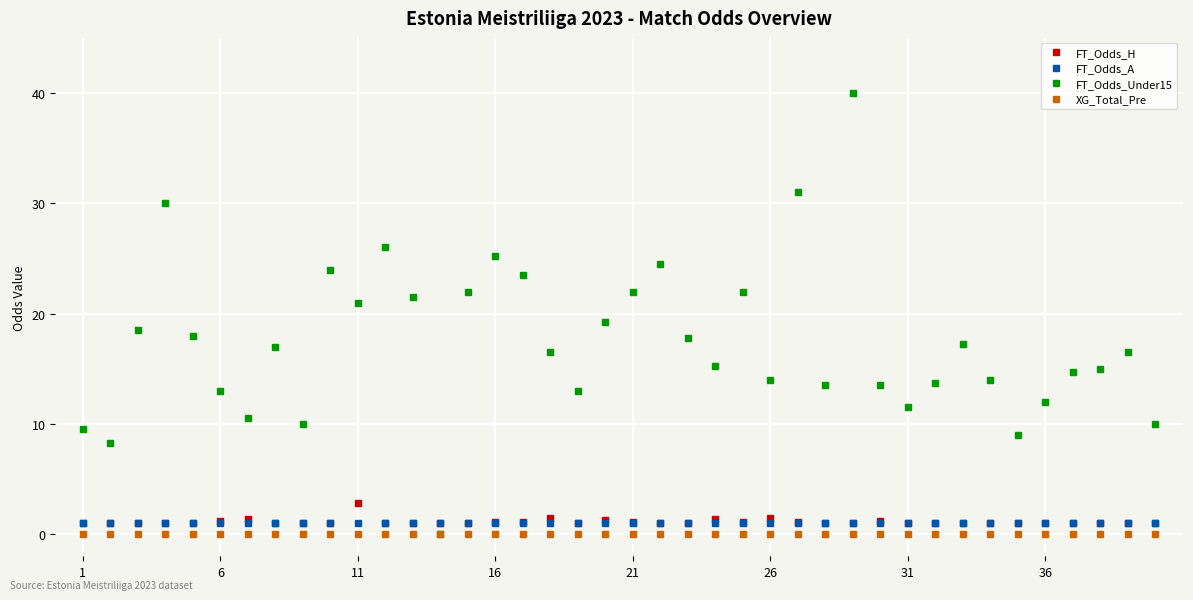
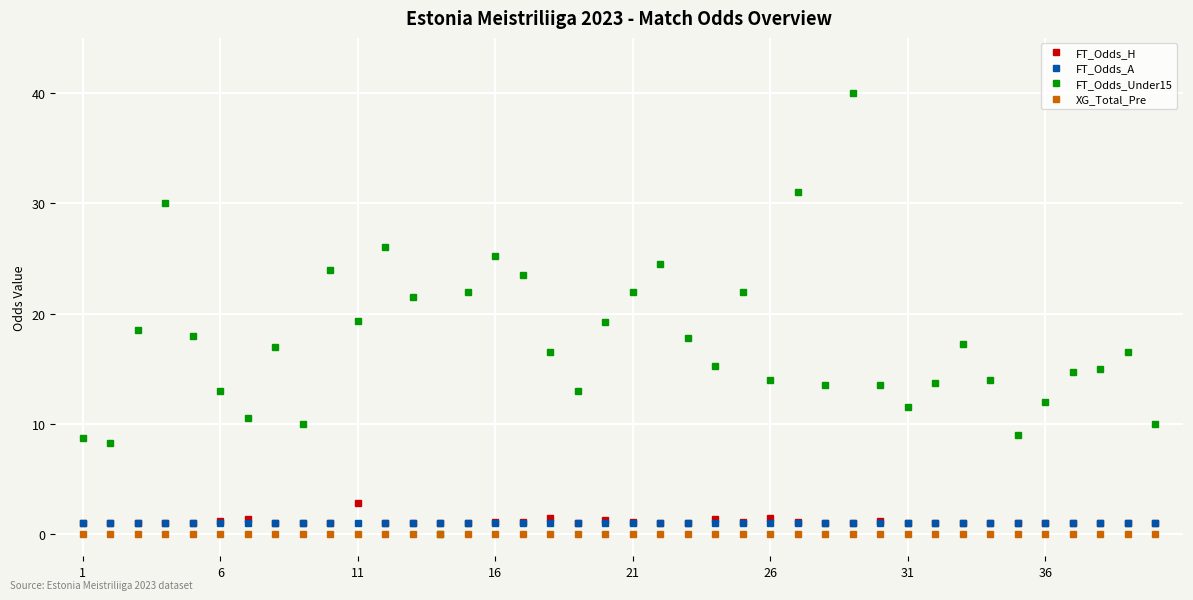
  {
    "FT_Odds_H": {
      "11": 2.9,
      "26": 1.4
    },
    "FT_Odds_A": {
      "11": 1.0,
      "26": 1.0
    },
    "FT_Odds_Under15": {
-     "1": 9.5,
+     "1": 8.7,
      "6": 13.0,
-     "11": 21.0,
+     "11": 19.3,
      "16": 25.2,
      "21": 22.0,
      "26": 14.0,
      "31": 11.5,
      "36": 12.0
    },
    "XG_Total_Pre": {
      "1": 0.0,
      "6": 0.0,
      "11": 0.0,
      "16": 0.0,
      "21": 0.0,
      "26": 0.0,
      "31": 0.0,
      "36": 0.0
    }
  }
